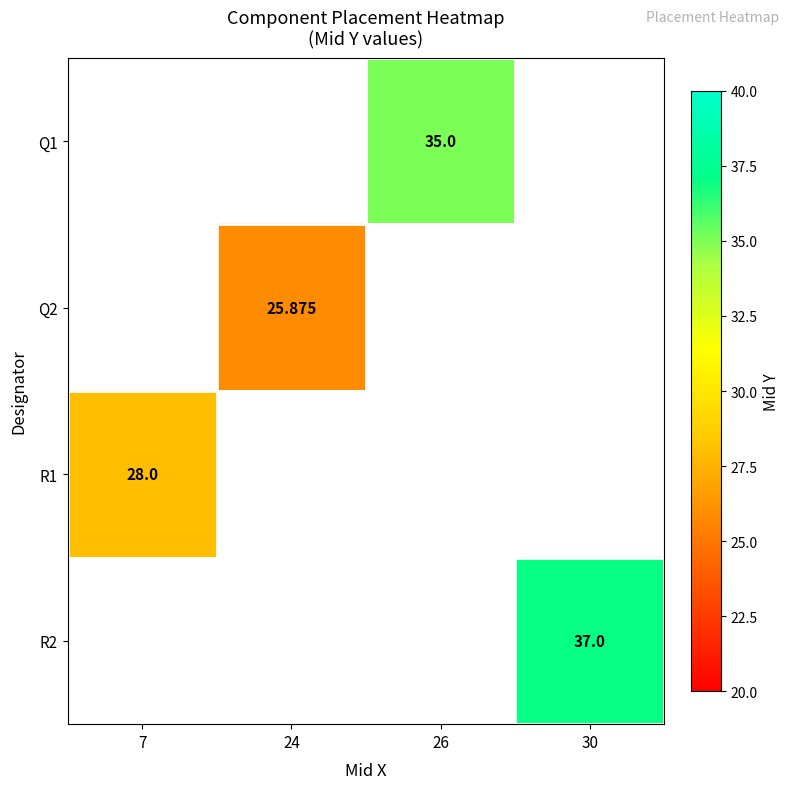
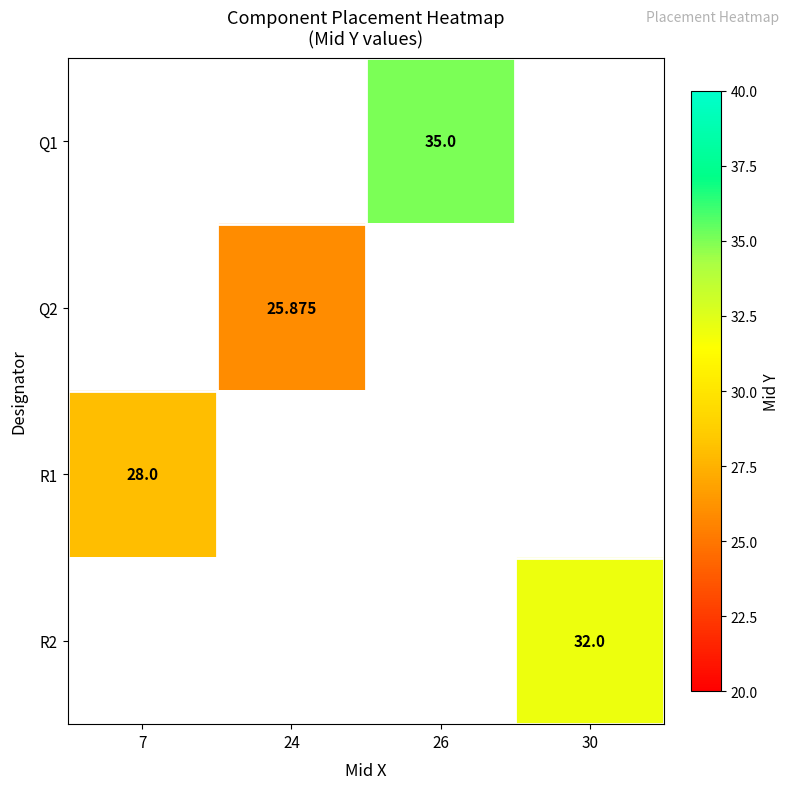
  {
    "Q1": {
      "26": 35.0
    },
    "Q2": {
      "24": 25.875
    },
    "R1": {
      "7": 28.0
    },
    "R2": {
-     "30": 37.0
+     "30": 32.0
    }
  }
